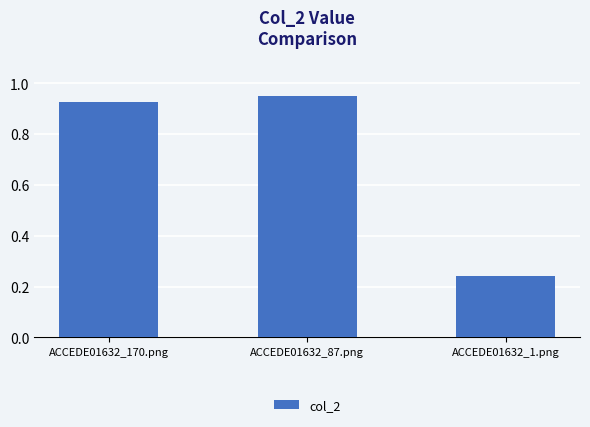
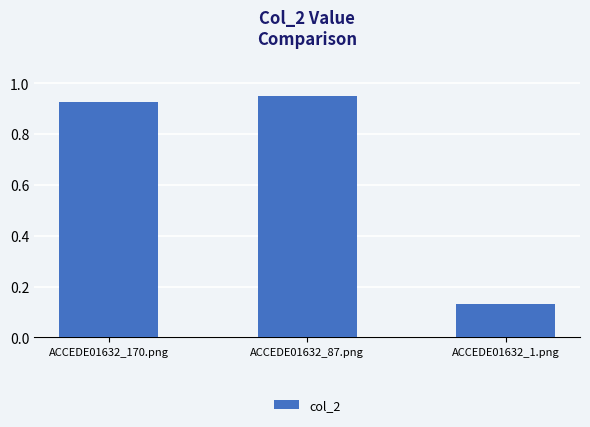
  {
    "ACCEDE01632_170.png": 0.93,
    "ACCEDE01632_87.png": 0.95,
-   "ACCEDE01632_1.png": 0.24
+   "ACCEDE01632_1.png": 0.13
  }
